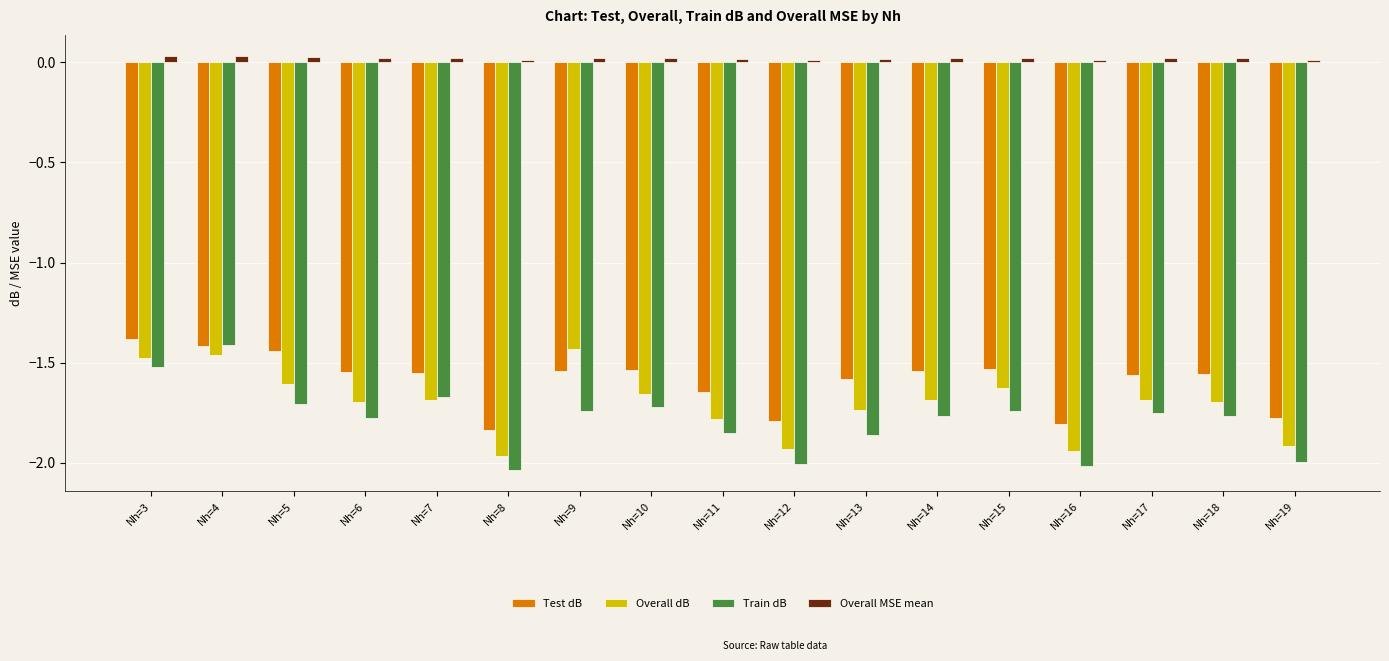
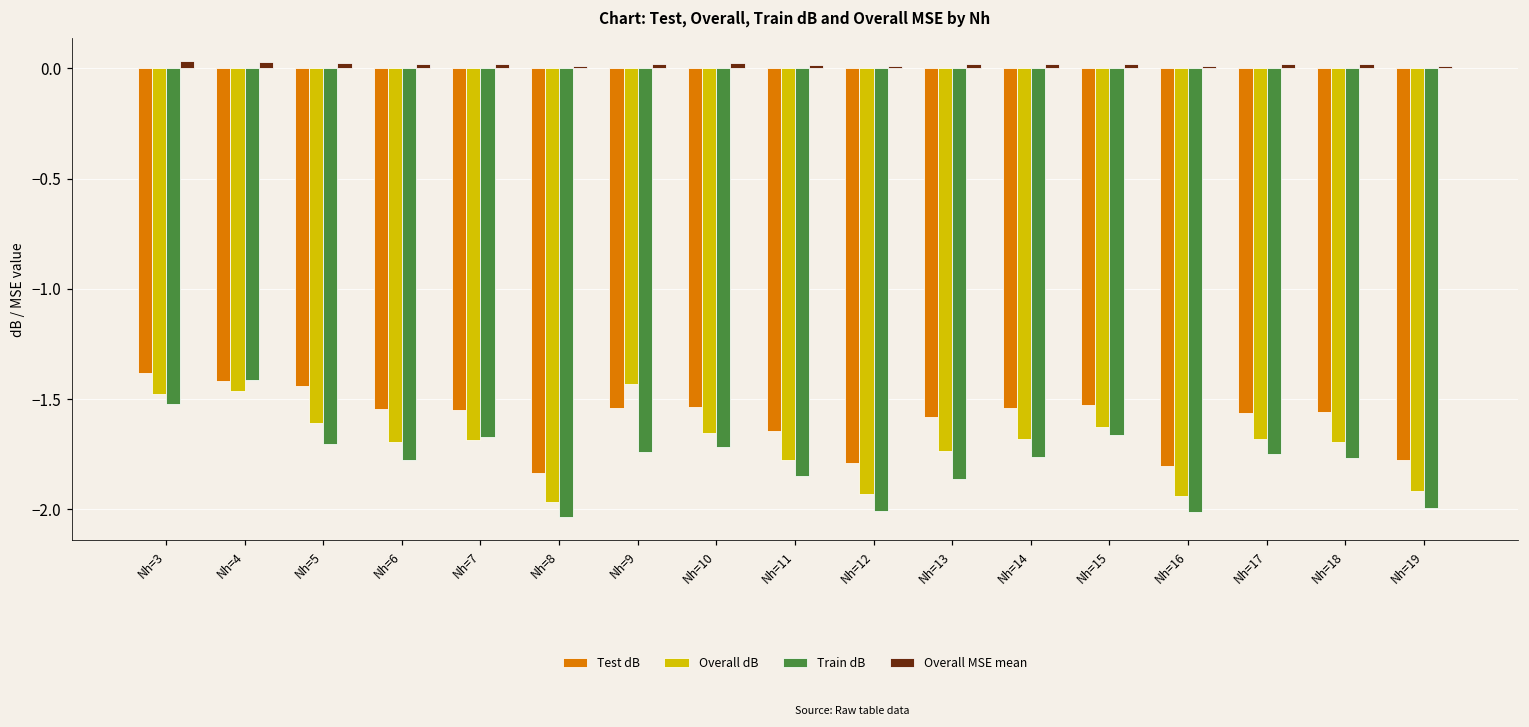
  {
    "Test dB": {
      "Nh=3": -1.38,
      "Nh=4": -1.42,
      "Nh=5": -1.44,
      "Nh=6": -1.55,
      "Nh=7": -1.55,
      "Nh=8": -1.84,
      "Nh=9": -1.54,
      "Nh=10": -1.54,
      "Nh=11": -1.65,
      "Nh=12": -1.79,
      "Nh=13": -1.58,
      "Nh=14": -1.54,
      "Nh=15": -1.53,
      "Nh=16": -1.81,
      "Nh=17": -1.56,
      "Nh=18": -1.56,
      "Nh=19": -1.78
    },
    "Overall dB": {
      "Nh=3": -1.48,
      "Nh=4": -1.46,
      "Nh=5": -1.61,
      "Nh=6": -1.69,
      "Nh=7": -1.69,
      "Nh=8": -1.97,
      "Nh=9": -1.43,
      "Nh=10": -1.66,
      "Nh=11": -1.78,
      "Nh=12": -1.93,
      "Nh=13": -1.74,
      "Nh=14": -1.68,
      "Nh=15": -1.63,
      "Nh=16": -1.94,
      "Nh=17": -1.68,
      "Nh=18": -1.69,
      "Nh=19": -1.92
    },
    "Train dB": {
      "Nh=3": -1.52,
      "Nh=4": -1.41,
      "Nh=5": -1.70,
      "Nh=6": -1.78,
      "Nh=7": -1.67,
      "Nh=8": -2.04,
      "Nh=9": -1.74,
      "Nh=10": -1.72,
      "Nh=11": -1.85,
      "Nh=12": -2.01,
      "Nh=13": -1.86,
      "Nh=14": -1.76,
-     "Nh=15": -1.74,
+     "Nh=15": -1.66,
      "Nh=16": -2.01,
      "Nh=17": -1.75,
      "Nh=18": -1.77,
      "Nh=19": -2.00
    },
    "Overall MSE mean": {
      "Nh=3": 0.03,
      "Nh=4": 0.03,
      "Nh=5": 0.02,
      "Nh=6": 0.02,
      "Nh=7": 0.02,
      "Nh=9": 0.02,
      "Nh=10": 0.02,
      "Nh=11": 0.02,
      "Nh=13": 0.02,
      "Nh=14": 0.02,
      "Nh=15": 0.02,
      "Nh=17": 0.02,
      "Nh=18": 0.02
    }
  }
